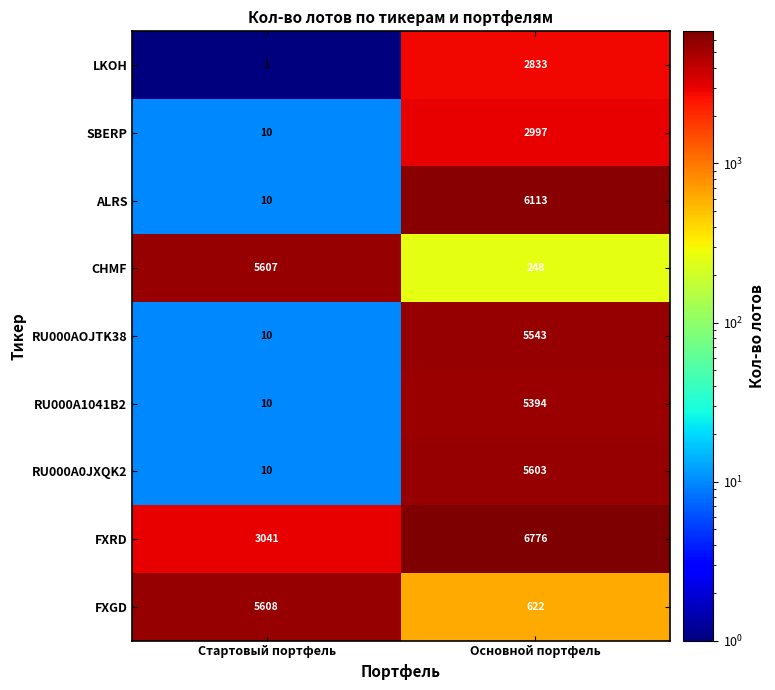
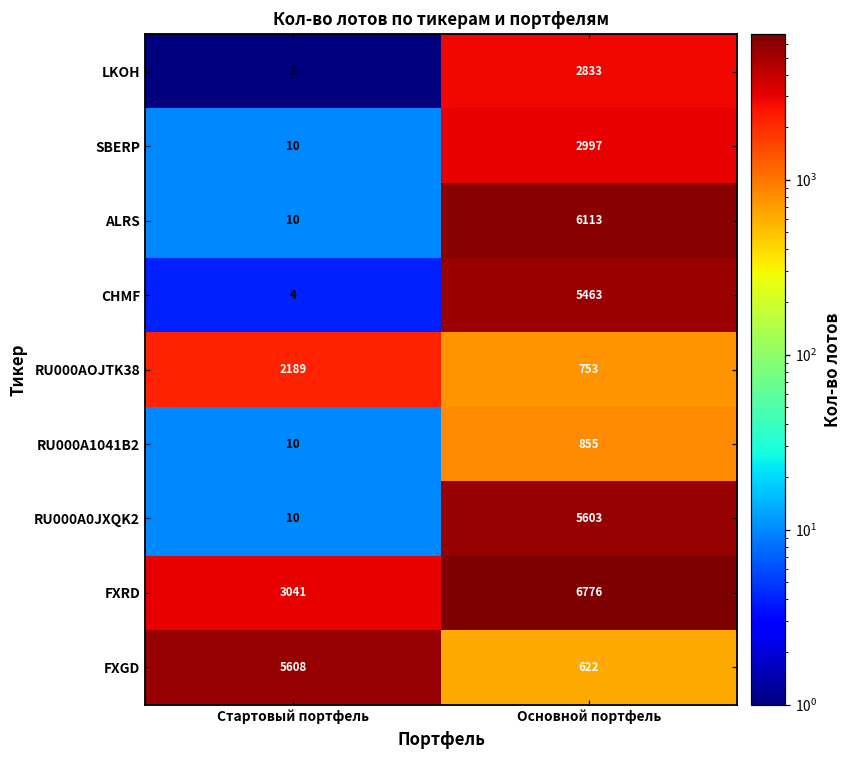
  {
    "LKOH": {
      "Стартовый портфель": 1,
      "Основной портфель": 2833
    },
    "SBERP": {
      "Стартовый портфель": 10,
      "Основной портфель": 2997
    },
    "ALRS": {
      "Стартовый портфель": 10,
      "Основной портфель": 6113
    },
    "CHMF": {
-     "Стартовый портфель": 5607,
-     "Основной портфель": 248
+     "Стартовый портфель": 4,
+     "Основной портфель": 5463
    },
    "RU000AOJTK38": {
-     "Стартовый портфель": 10,
-     "Основной портфель": 5543
+     "Стартовый портфель": 2189,
+     "Основной портфель": 753
    },
    "RU000A1041B2": {
      "Стартовый портфель": 10,
-     "Основной портфель": 5394
+     "Основной портфель": 855
    },
    "RU000A0JXQK2": {
      "Стартовый портфель": 10,
      "Основной портфель": 5603
    },
    "FXRD": {
      "Стартовый портфель": 3041,
      "Основной портфель": 6776
    },
    "FXGD": {
      "Стартовый портфель": 5608,
      "Основной портфель": 622
    }
  }
